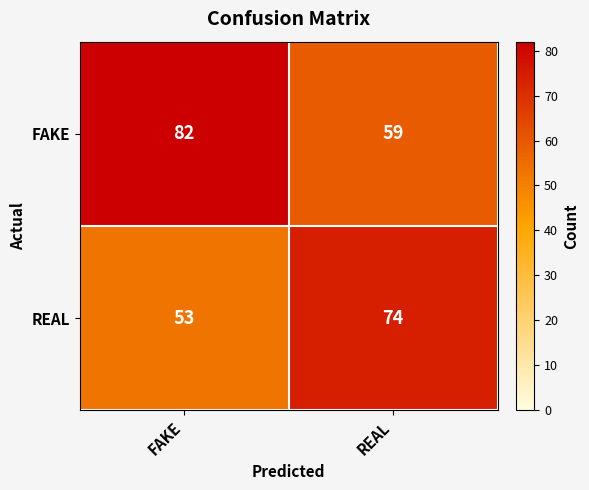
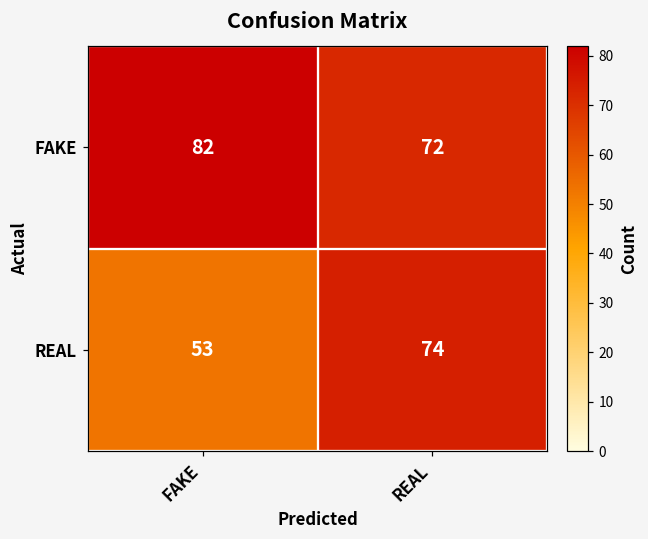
  {
    "FAKE": {
      "FAKE": 82,
-     "REAL": 59
+     "REAL": 72
    },
    "REAL": {
      "FAKE": 53,
      "REAL": 74
    }
  }
